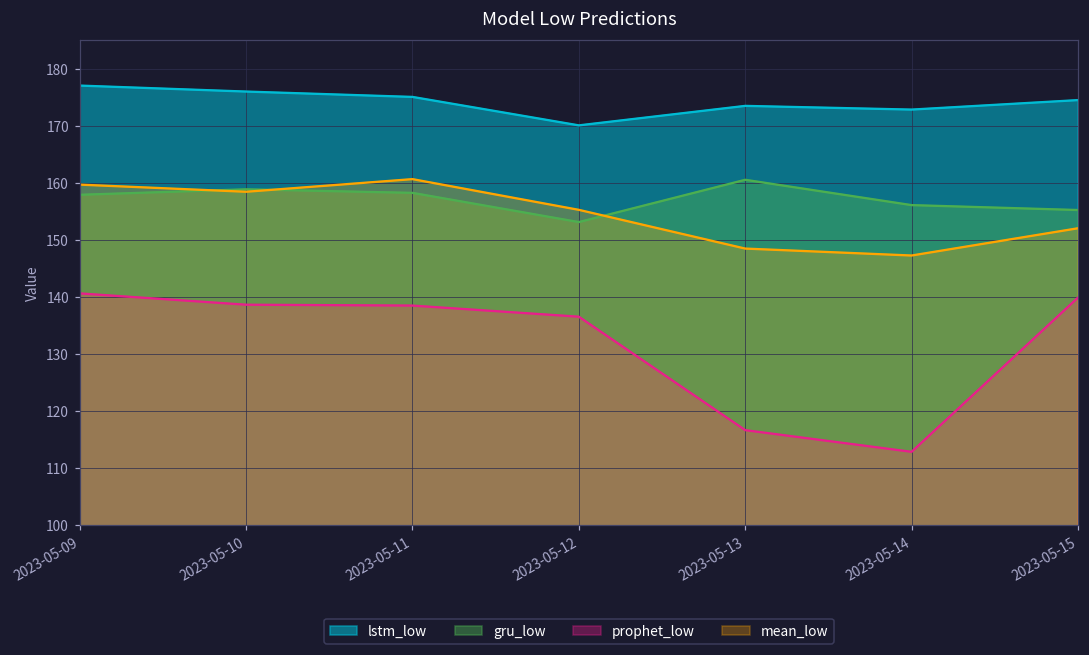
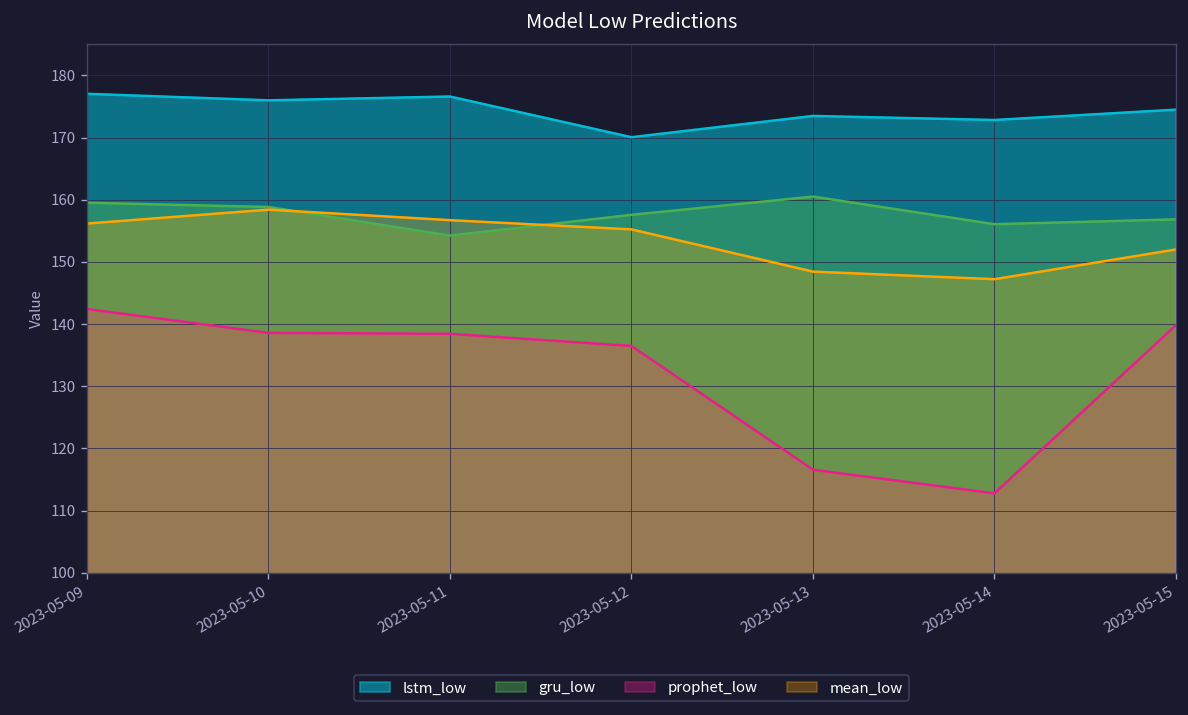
  {
    "lstm_low": {
      "2023-05-09": 177,
      "2023-05-10": 176,
-     "2023-05-11": 175,
+     "2023-05-11": 177,
      "2023-05-12": 170,
      "2023-05-13": 173,
      "2023-05-14": 173,
      "2023-05-15": 174
    },
    "gru_low": {
-     "2023-05-09": 158,
-     "2023-05-11": 158,
-     "2023-05-12": 153,
+     "2023-05-09": 160,
+     "2023-05-11": 154,
+     "2023-05-12": 158,
      "2023-05-13": 161,
      "2023-05-14": 156,
-     "2023-05-15": 155
+     "2023-05-15": 157
    },
    "prophet_low": {
-     "2023-05-09": 141,
+     "2023-05-09": 142,
      "2023-05-10": 139,
      "2023-05-11": 138,
      "2023-05-12": 136,
      "2023-05-13": 117,
      "2023-05-14": 113,
      "2023-05-15": 140
    },
    "mean_low": {
-     "2023-05-09": 160,
-     "2023-05-11": 161,
+     "2023-05-09": 156,
+     "2023-05-11": 157,
      "2023-05-12": 155,
      "2023-05-13": 148,
      "2023-05-14": 147,
      "2023-05-15": 152
    }
  }
